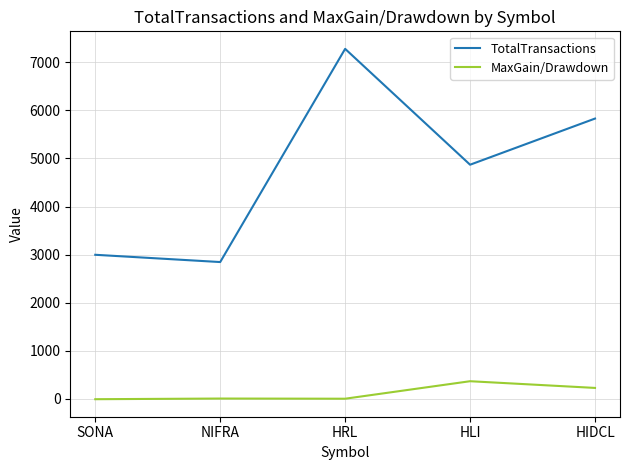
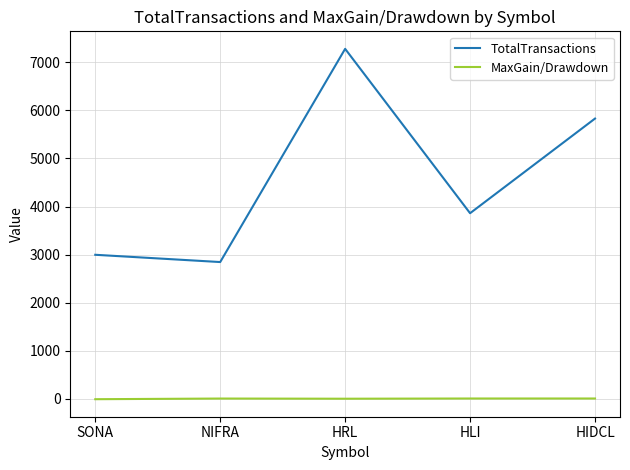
  {
    "TotalTransactions": {
      "SONA": 3000,
      "NIFRA": 2800,
      "HRL": 7300,
-     "HLI": 4900,
+     "HLI": 3900,
      "HIDCL": 5800
    },
    "MaxGain/Drawdown": {
      "SONA": 0,
      "NIFRA": 0,
      "HRL": 0,
-     "HLI": 400,
-     "HIDCL": 200
+     "HLI": 0,
+     "HIDCL": 0
    }
  }
